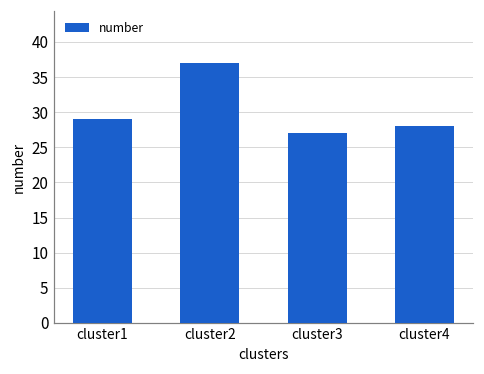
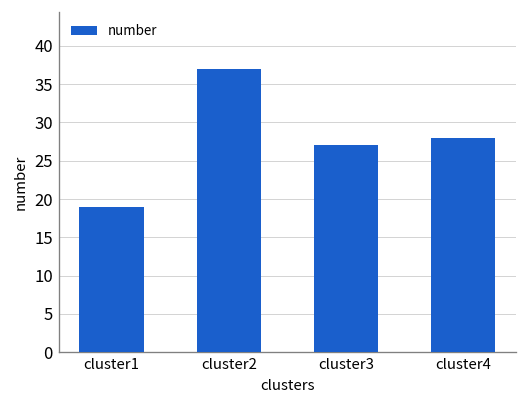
  {
-   "cluster1": 29,
+   "cluster1": 19,
    "cluster2": 37,
    "cluster3": 27,
    "cluster4": 28
  }
